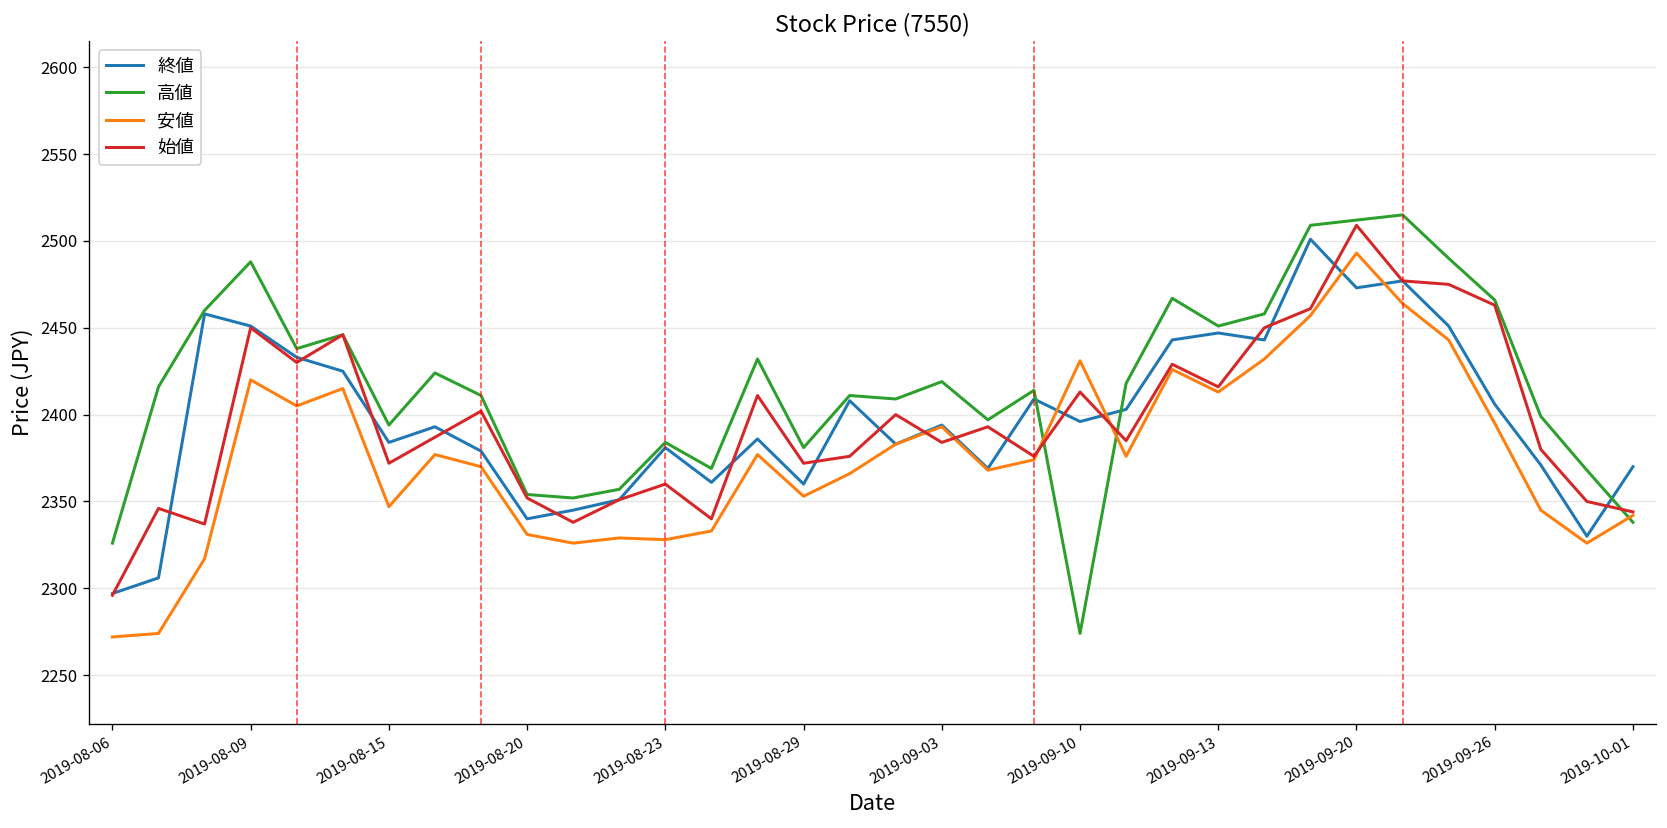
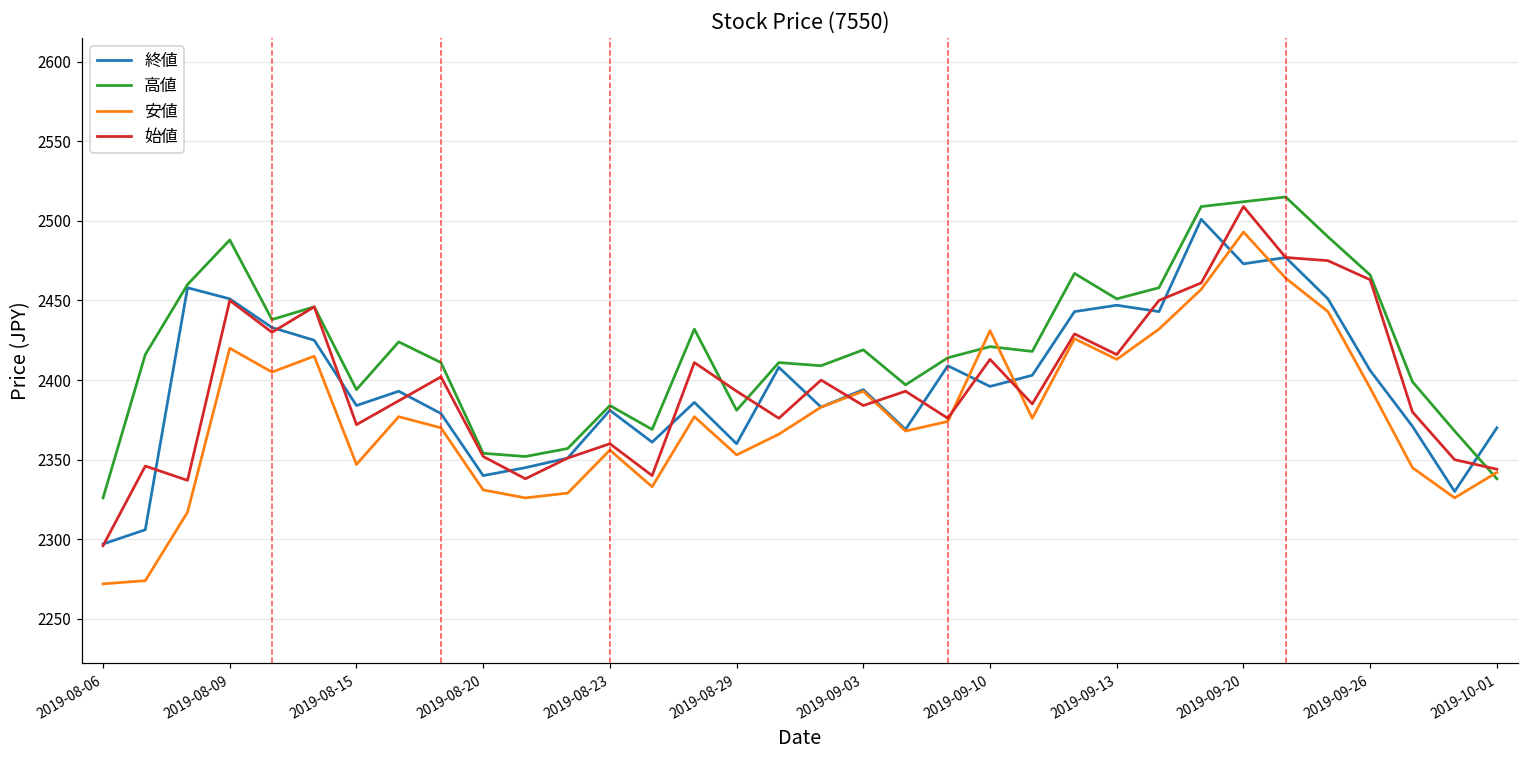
  {
    "終値": {
      "2019-08-15": 2384,
      "2019-08-20": 2340,
      "2019-08-23": 2381,
      "2019-08-29": 2360,
      "2019-09-10": 2396,
      "2019-09-13": 2447,
      "2019-09-20": 2473,
      "2019-09-26": 2406,
      "2019-10-01": 2370
    },
    "高値": {
      "2019-08-06": 2326,
      "2019-08-09": 2488,
      "2019-08-15": 2394,
      "2019-08-20": 2354,
      "2019-08-23": 2384,
      "2019-08-29": 2381,
      "2019-09-03": 2419,
-     "2019-09-10": 2274,
+     "2019-09-10": 2421,
      "2019-09-13": 2451,
      "2019-09-20": 2512,
      "2019-09-26": 2466,
      "2019-10-01": 2338
    },
    "安値": {
      "2019-08-06": 2272,
      "2019-08-09": 2420,
      "2019-08-15": 2347,
      "2019-08-20": 2331,
-     "2019-08-23": 2328,
+     "2019-08-23": 2356,
      "2019-08-29": 2353,
      "2019-09-10": 2431,
      "2019-09-13": 2413,
      "2019-09-20": 2493,
      "2019-09-26": 2395,
      "2019-10-01": 2342
    },
    "始値": {
      "2019-08-15": 2372,
      "2019-08-20": 2352,
      "2019-08-23": 2360,
-     "2019-08-29": 2372,
+     "2019-08-29": 2393,
      "2019-09-03": 2384,
      "2019-09-10": 2413,
      "2019-09-13": 2416,
      "2019-09-20": 2509,
      "2019-09-26": 2463,
      "2019-10-01": 2344
    }
  }
